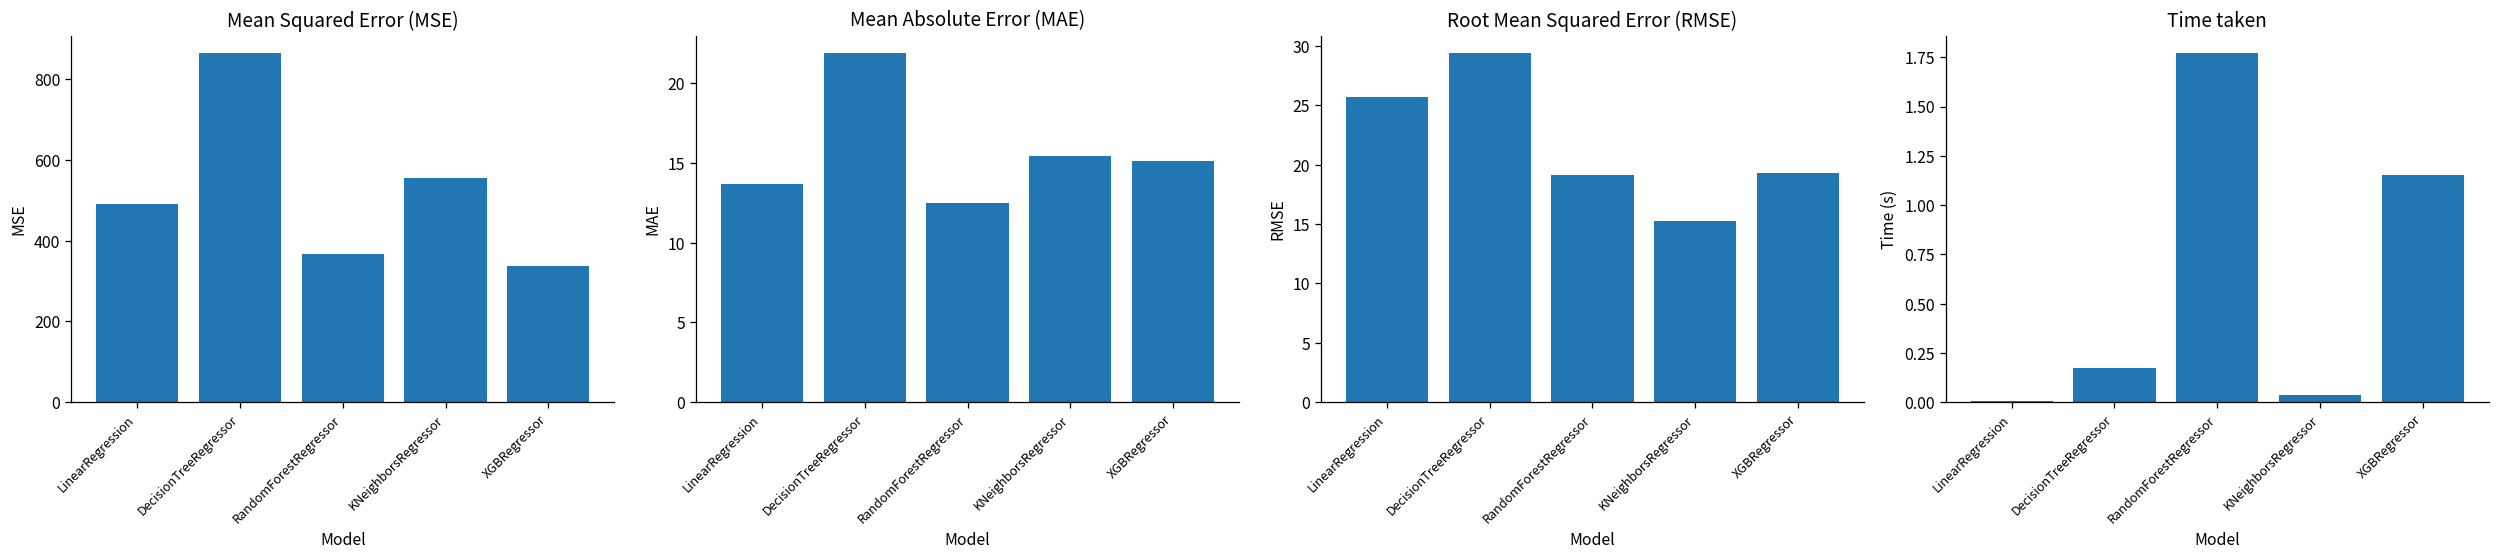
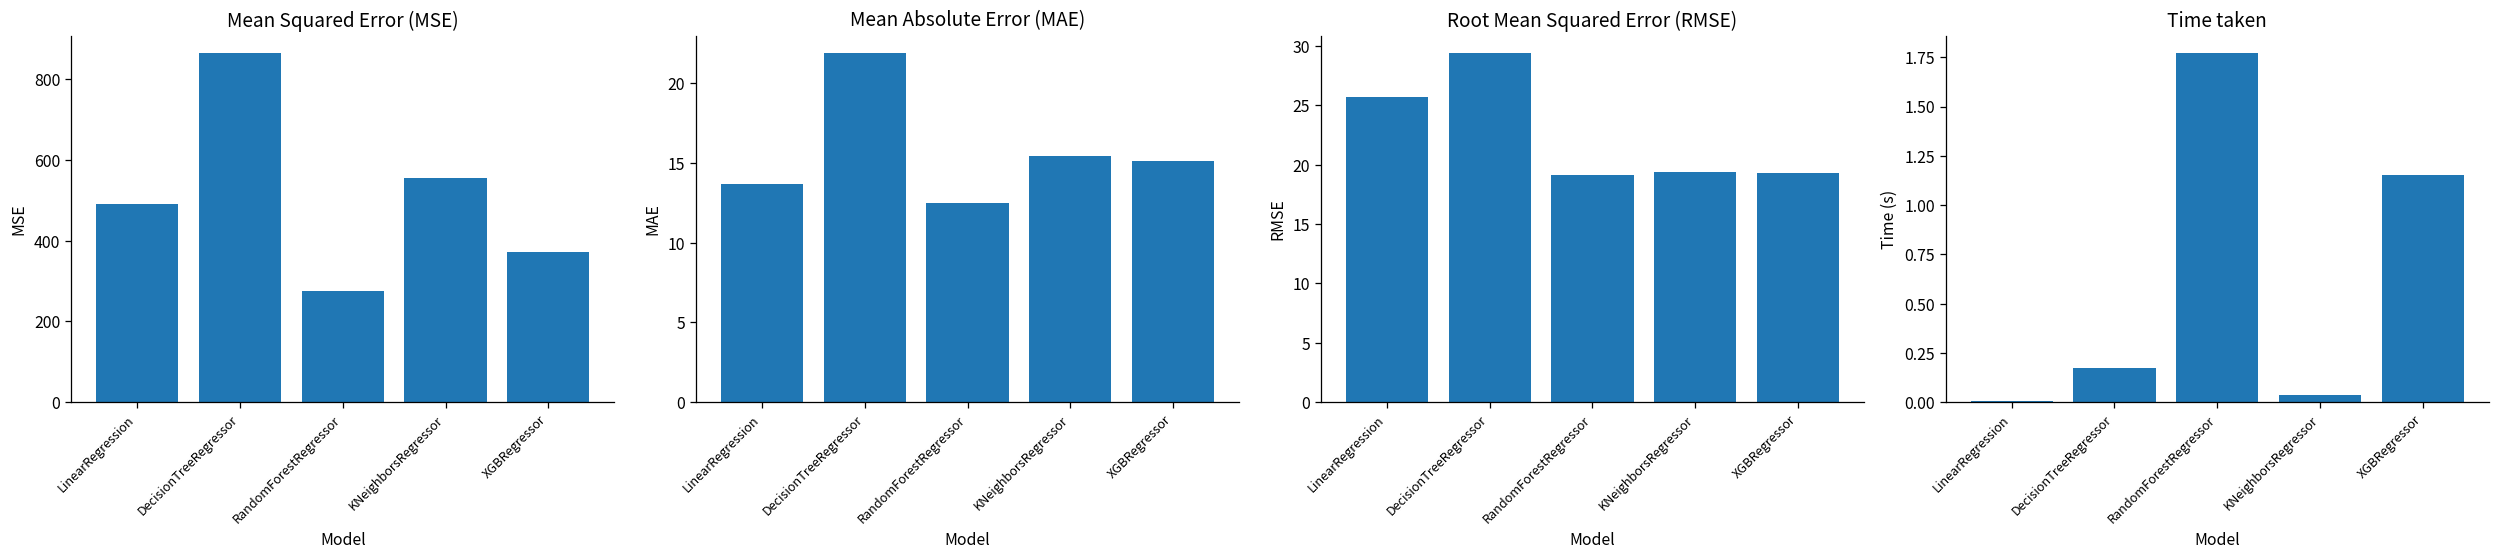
  {
    "Mean Squared Error (MSE)": {
      "LinearRegression": 490,
      "DecisionTreeRegressor": 860,
-     "RandomForestRegressor": 370,
+     "RandomForestRegressor": 280,
      "KNeighborsRegressor": 560,
-     "XGBRegressor": 340
+     "XGBRegressor": 370
    },
    "Mean Absolute Error (MAE)": {
      "LinearRegression": 13.7,
      "DecisionTreeRegressor": 21.9,
      "RandomForestRegressor": 12.5,
      "KNeighborsRegressor": 15.4,
      "XGBRegressor": 15.1
    },
    "Root Mean Squared Error (RMSE)": {
      "LinearRegression": 25.7,
      "DecisionTreeRegressor": 29.4,
      "RandomForestRegressor": 19.1,
-     "KNeighborsRegressor": 15.2,
+     "KNeighborsRegressor": 19.4,
      "XGBRegressor": 19.3
    },
    "Time taken": {
      "DecisionTreeRegressor": 0.17,
      "RandomForestRegressor": 1.77,
      "KNeighborsRegressor": 0.04,
      "XGBRegressor": 1.15
    }
  }
